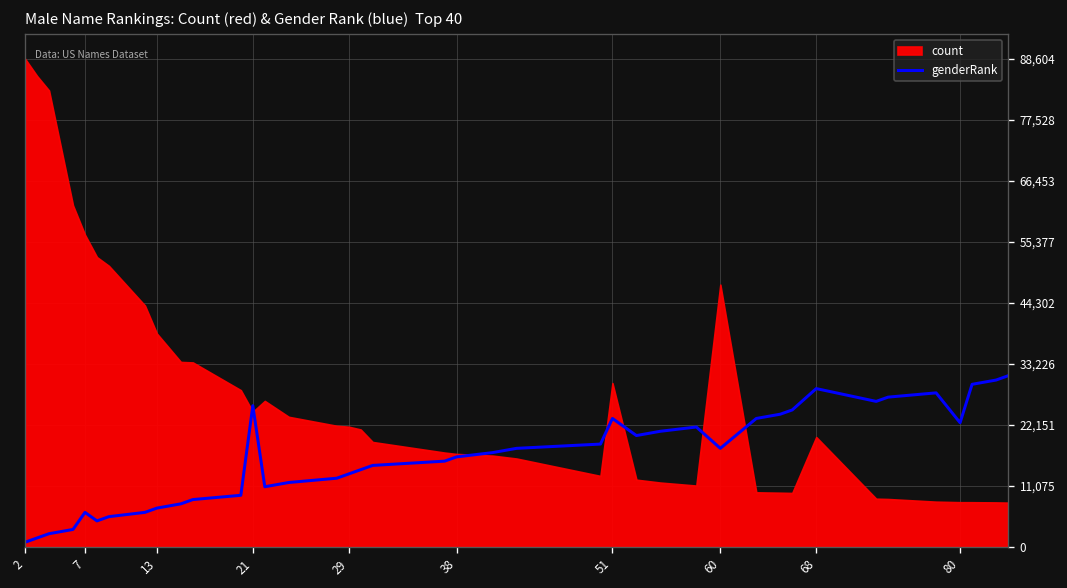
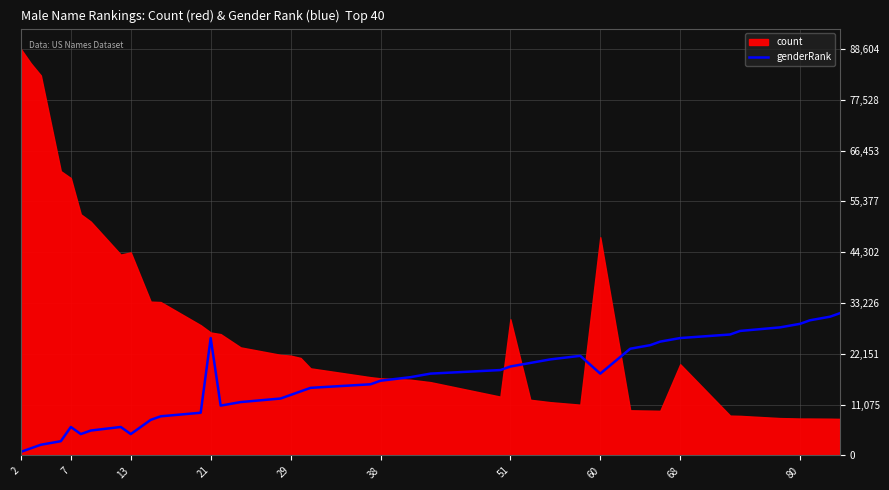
  {
    "genderRank": {
      "2": "1,000",
      "7": "6,000",
-     "13": "7,000",
+     "13": "5,000",
      "21": "26,000",
      "29": "13,000",
-     "51": "23,000",
+     "51": "19,000",
      "60": "18,000",
-     "68": "29,000",
-     "80": "22,000"
+     "68": "26,000",
+     "80": "29,000"
    },
    "count": {
      "2": "89,000",
-     "7": "57,000",
-     "13": "39,000",
-     "21": "24,000",
+     "7": "60,000",
+     "13": "44,000",
+     "21": "27,000",
      "29": "22,000",
      "51": "30,000",
      "60": "48,000",
      "68": "20,000",
      "80": "8,000"
    }
  }
